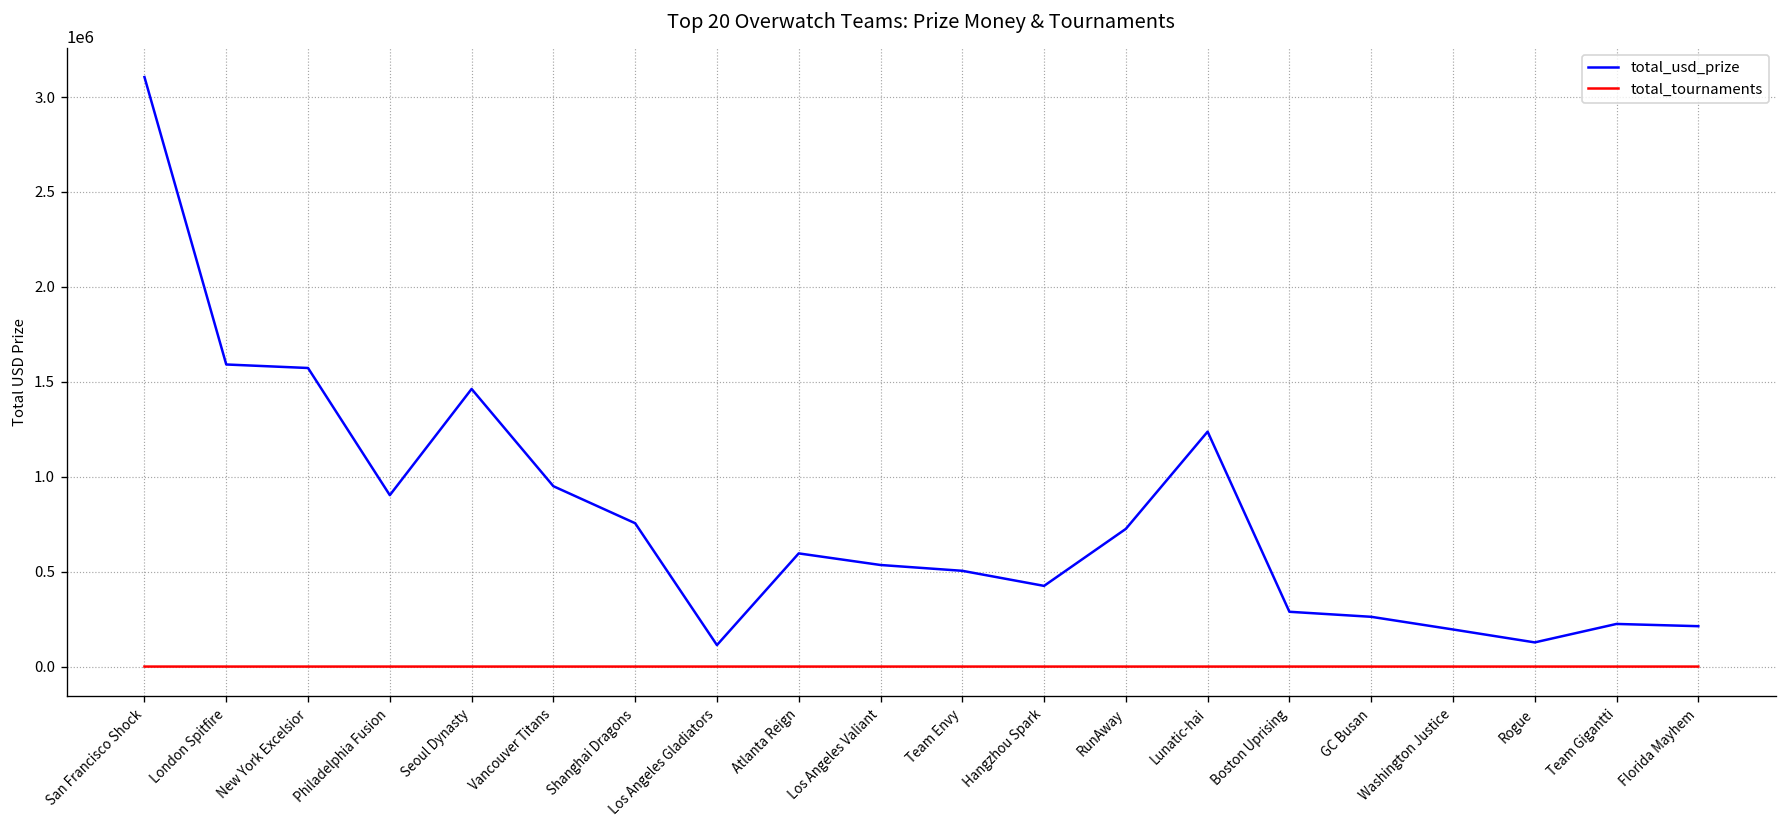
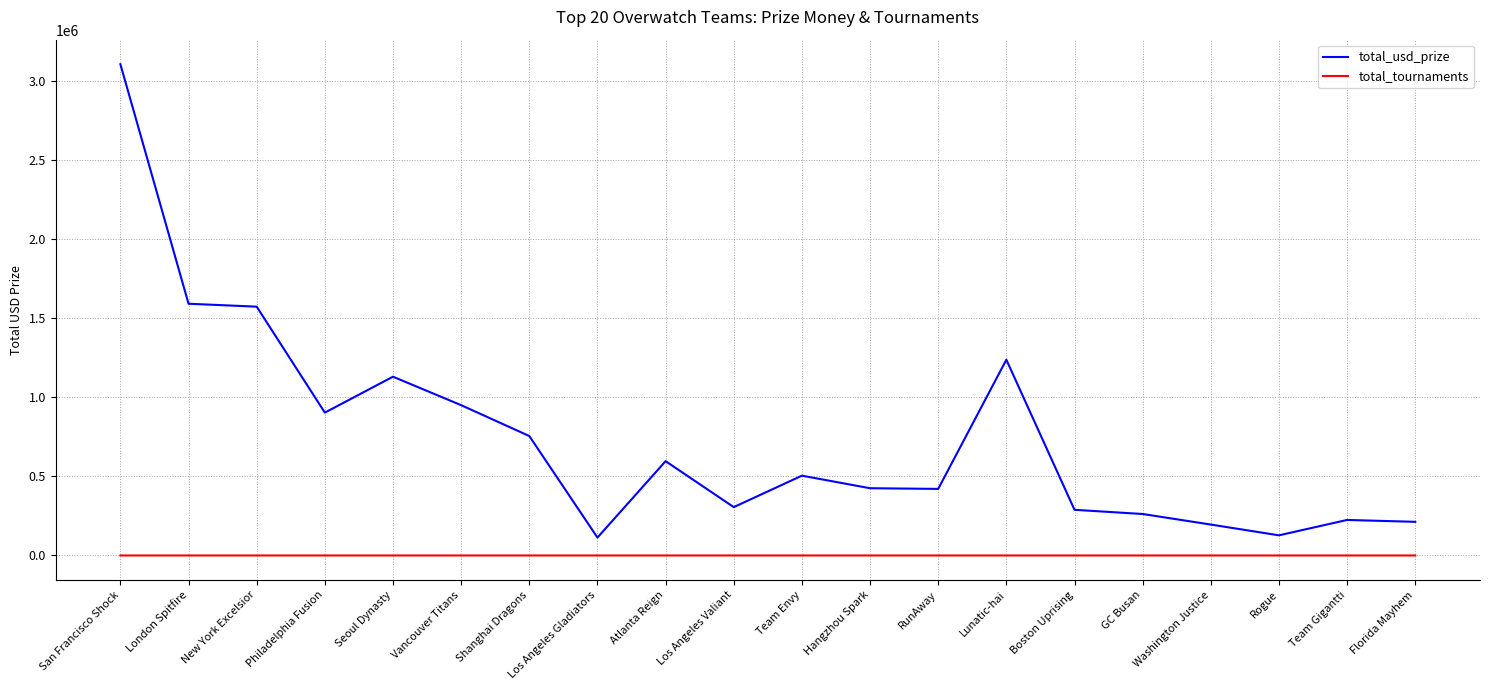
  {
    "total_usd_prize": {
      "San Francisco Shock": 3110000,
      "London Spitfire": 1590000,
      "New York Excelsior": 1570000,
      "Philadelphia Fusion": 900000,
-     "Seoul Dynasty": 1460000,
+     "Seoul Dynasty": 1130000,
      "Vancouver Titans": 950000,
      "Shanghai Dragons": 760000,
      "Los Angeles Gladiators": 110000,
      "Atlanta Reign": 600000,
-     "Los Angeles Valiant": 540000,
+     "Los Angeles Valiant": 310000,
      "Team Envy": 500000,
      "Hangzhou Spark": 430000,
-     "RunAway": 730000,
+     "RunAway": 420000,
      "Lunatic-hai": 1240000,
      "Boston Uprising": 290000,
      "GC Busan": 260000,
      "Washington Justice": 200000,
      "Rogue": 130000,
      "Team Gigantti": 220000,
      "Florida Mayhem": 210000
    },
    "total_tournaments": {
      "San Francisco Shock": 0,
      "London Spitfire": 0,
      "New York Excelsior": 0,
      "Philadelphia Fusion": 0,
      "Seoul Dynasty": 0,
      "Vancouver Titans": 0,
      "Shanghai Dragons": 0,
      "Los Angeles Gladiators": 0,
      "Atlanta Reign": 0,
      "Los Angeles Valiant": 0,
      "Team Envy": 0,
      "Hangzhou Spark": 0,
      "RunAway": 0,
      "Lunatic-hai": 0,
      "Boston Uprising": 0,
      "GC Busan": 0,
      "Washington Justice": 0,
      "Rogue": 0,
      "Team Gigantti": 0,
      "Florida Mayhem": 0
    }
  }
